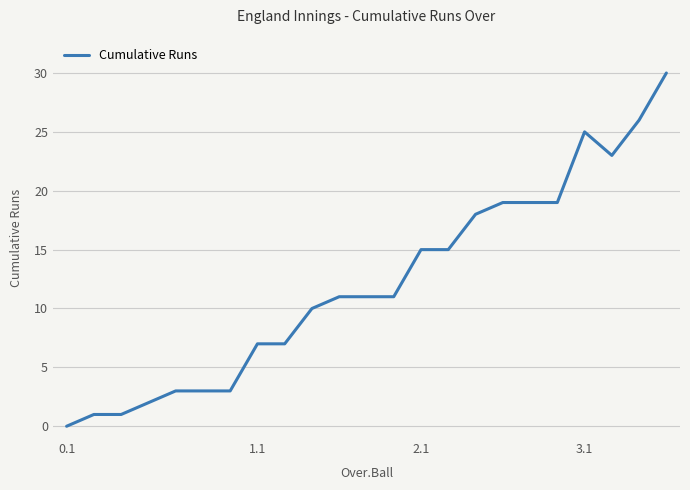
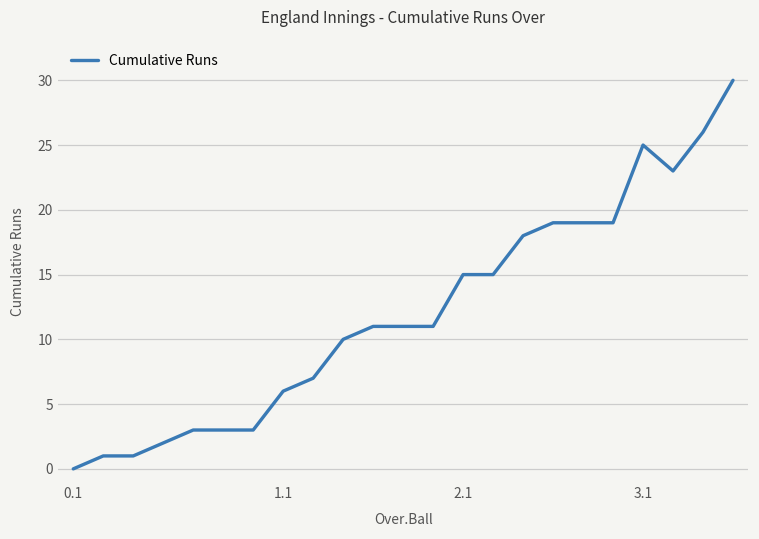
  {
    "0.1": 0,
-   "1.1": 7,
+   "1.1": 6,
    "2.1": 15,
    "3.1": 25
  }
